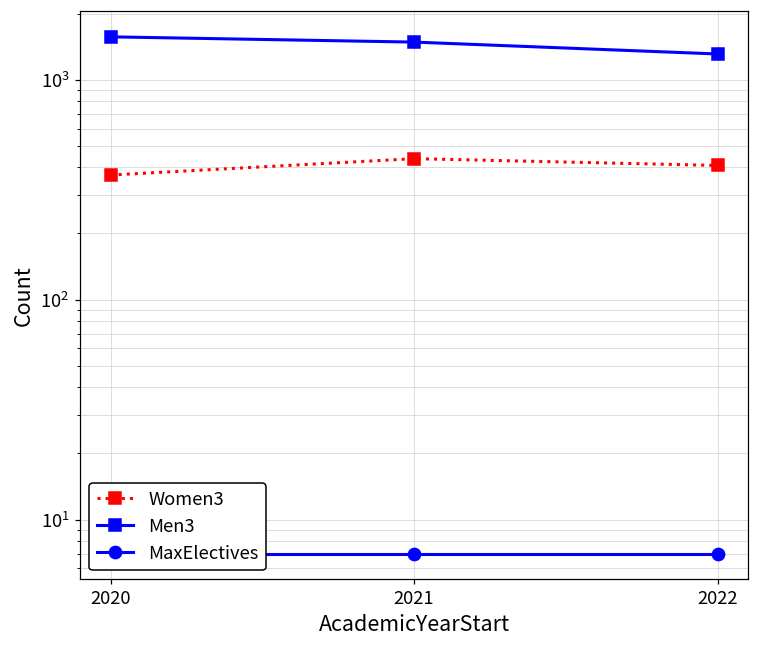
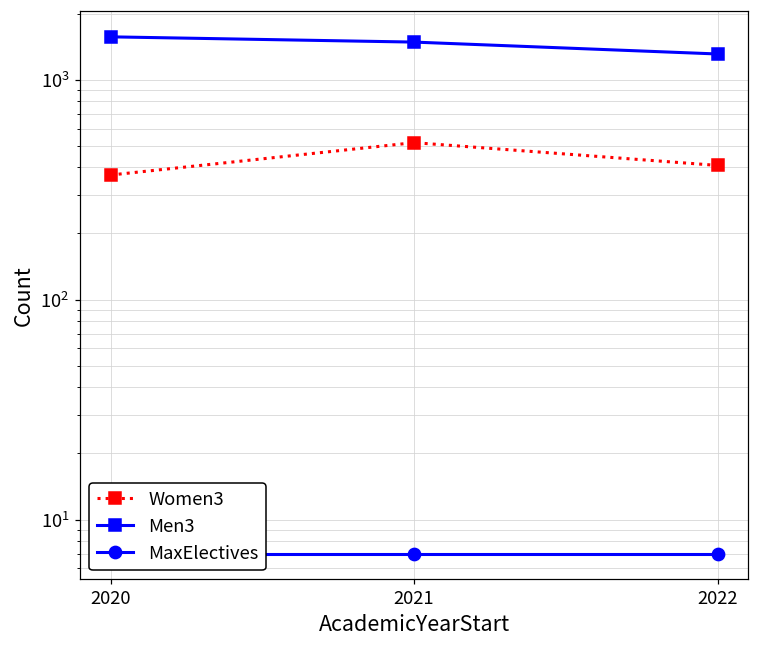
  {
    "Women3": {
      "2020": 370,
-     "2021": 440,
+     "2021": 520,
      "2022": 410
    }
  }
